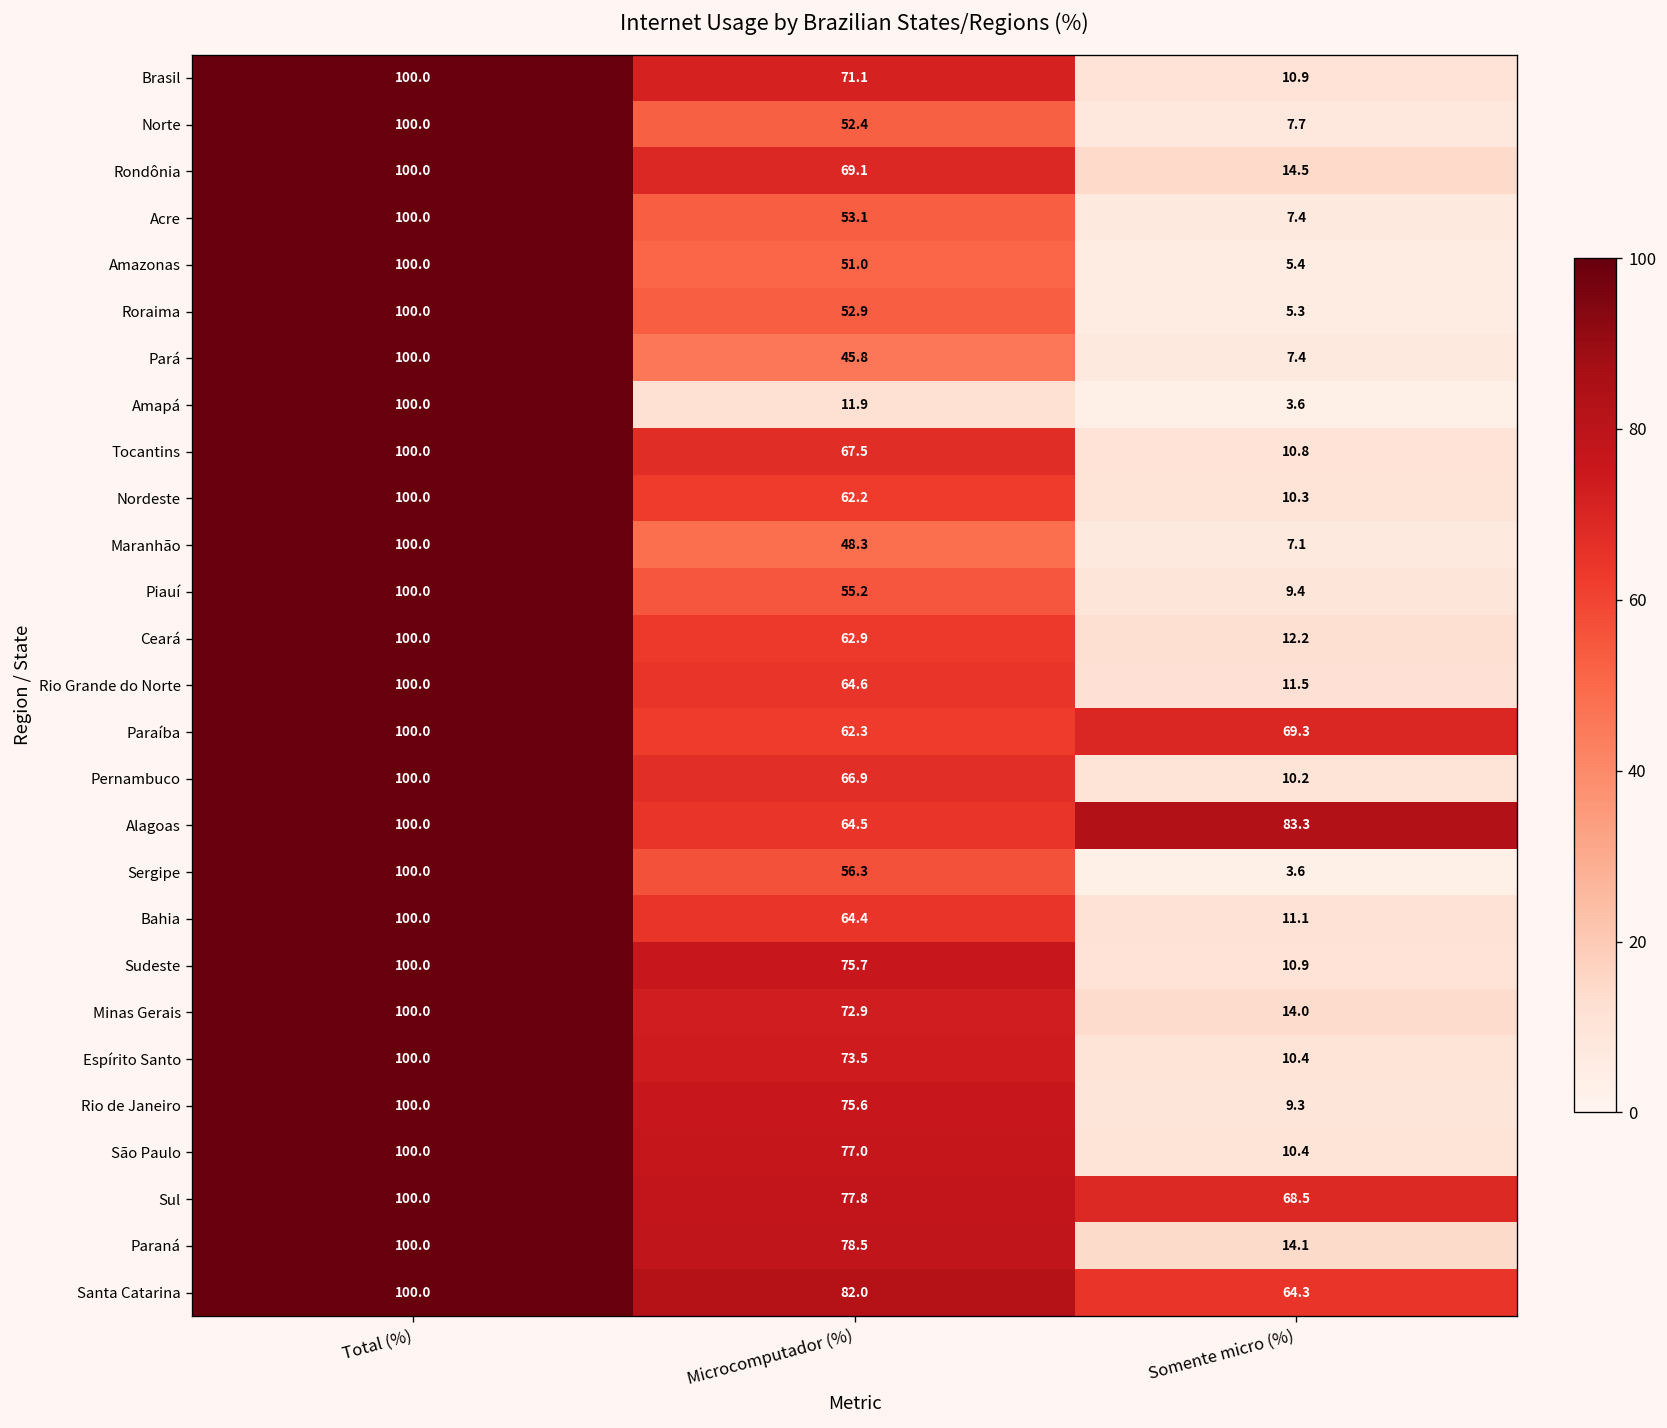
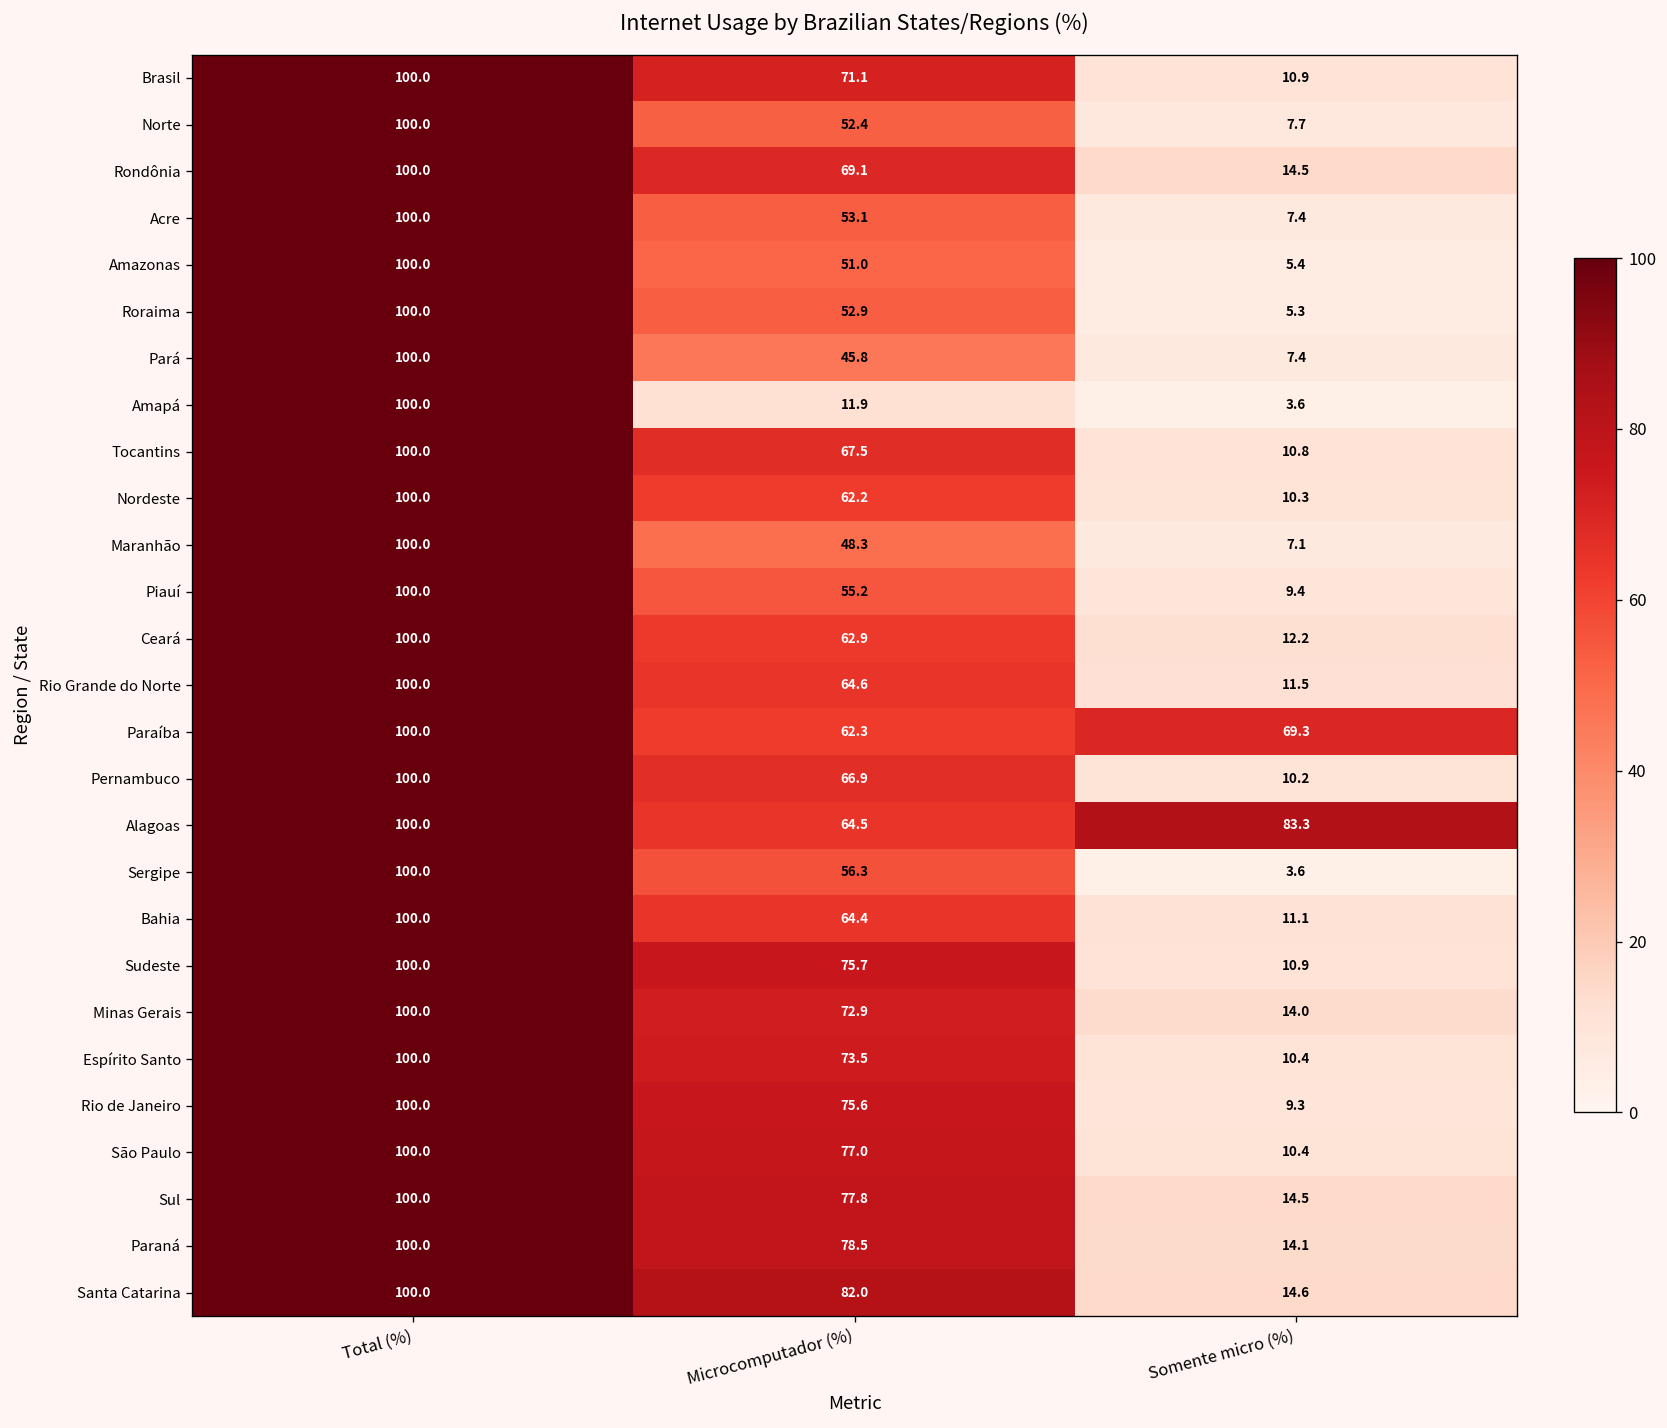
  {
    "Brasil": {
      "Total (%)": 100.0,
      "Microcomputador (%)": 71.1,
      "Somente micro (%)": 10.9
    },
    "Norte": {
      "Total (%)": 100.0,
      "Microcomputador (%)": 52.4,
      "Somente micro (%)": 7.7
    },
    "Rondônia": {
      "Total (%)": 100.0,
      "Microcomputador (%)": 69.1,
      "Somente micro (%)": 14.5
    },
    "Acre": {
      "Total (%)": 100.0,
      "Microcomputador (%)": 53.1,
      "Somente micro (%)": 7.4
    },
    "Amazonas": {
      "Total (%)": 100.0,
      "Microcomputador (%)": 51.0,
      "Somente micro (%)": 5.4
    },
    "Roraima": {
      "Total (%)": 100.0,
      "Microcomputador (%)": 52.9,
      "Somente micro (%)": 5.3
    },
    "Pará": {
      "Total (%)": 100.0,
      "Microcomputador (%)": 45.8,
      "Somente micro (%)": 7.4
    },
    "Amapá": {
      "Total (%)": 100.0,
      "Microcomputador (%)": 11.9,
      "Somente micro (%)": 3.6
    },
    "Tocantins": {
      "Total (%)": 100.0,
      "Microcomputador (%)": 67.5,
      "Somente micro (%)": 10.8
    },
    "Nordeste": {
      "Total (%)": 100.0,
      "Microcomputador (%)": 62.2,
      "Somente micro (%)": 10.3
    },
    "Maranhão": {
      "Total (%)": 100.0,
      "Microcomputador (%)": 48.3,
      "Somente micro (%)": 7.1
    },
    "Piauí": {
      "Total (%)": 100.0,
      "Microcomputador (%)": 55.2,
      "Somente micro (%)": 9.4
    },
    "Ceará": {
      "Total (%)": 100.0,
      "Microcomputador (%)": 62.9,
      "Somente micro (%)": 12.2
    },
    "Rio Grande do Norte": {
      "Total (%)": 100.0,
      "Microcomputador (%)": 64.6,
      "Somente micro (%)": 11.5
    },
    "Paraíba": {
      "Total (%)": 100.0,
      "Microcomputador (%)": 62.3,
      "Somente micro (%)": 69.3
    },
    "Pernambuco": {
      "Total (%)": 100.0,
      "Microcomputador (%)": 66.9,
      "Somente micro (%)": 10.2
    },
    "Alagoas": {
      "Total (%)": 100.0,
      "Microcomputador (%)": 64.5,
      "Somente micro (%)": 83.3
    },
    "Sergipe": {
      "Total (%)": 100.0,
      "Microcomputador (%)": 56.3,
      "Somente micro (%)": 3.6
    },
    "Bahia": {
      "Total (%)": 100.0,
      "Microcomputador (%)": 64.4,
      "Somente micro (%)": 11.1
    },
    "Sudeste": {
      "Total (%)": 100.0,
      "Microcomputador (%)": 75.7,
      "Somente micro (%)": 10.9
    },
    "Minas Gerais": {
      "Total (%)": 100.0,
      "Microcomputador (%)": 72.9,
      "Somente micro (%)": 14.0
    },
    "Espírito Santo": {
      "Total (%)": 100.0,
      "Microcomputador (%)": 73.5,
      "Somente micro (%)": 10.4
    },
    "Rio de Janeiro": {
      "Total (%)": 100.0,
      "Microcomputador (%)": 75.6,
      "Somente micro (%)": 9.3
    },
    "São Paulo": {
      "Total (%)": 100.0,
      "Microcomputador (%)": 77.0,
      "Somente micro (%)": 10.4
    },
    "Sul": {
      "Total (%)": 100.0,
      "Microcomputador (%)": 77.8,
-     "Somente micro (%)": 68.5
+     "Somente micro (%)": 14.5
    },
    "Paraná": {
      "Total (%)": 100.0,
      "Microcomputador (%)": 78.5,
      "Somente micro (%)": 14.1
    },
    "Santa Catarina": {
      "Total (%)": 100.0,
      "Microcomputador (%)": 82.0,
-     "Somente micro (%)": 64.3
+     "Somente micro (%)": 14.6
    }
  }
